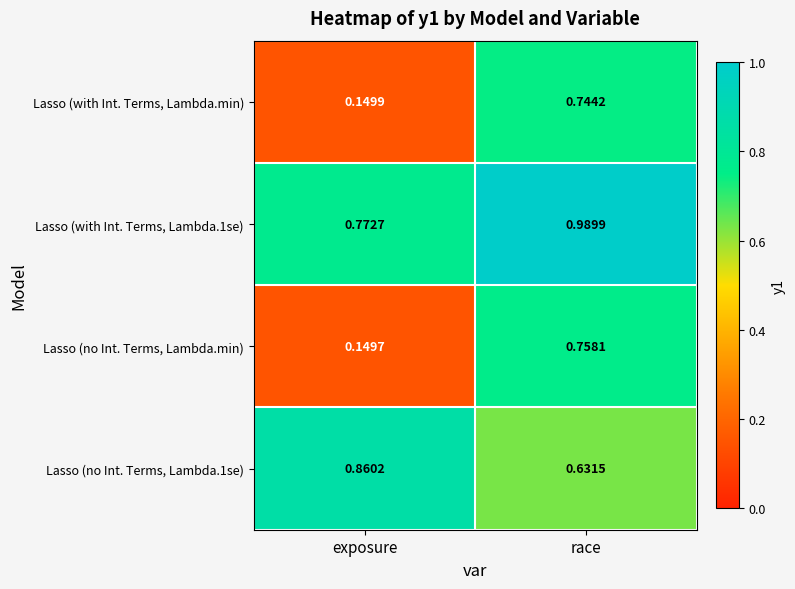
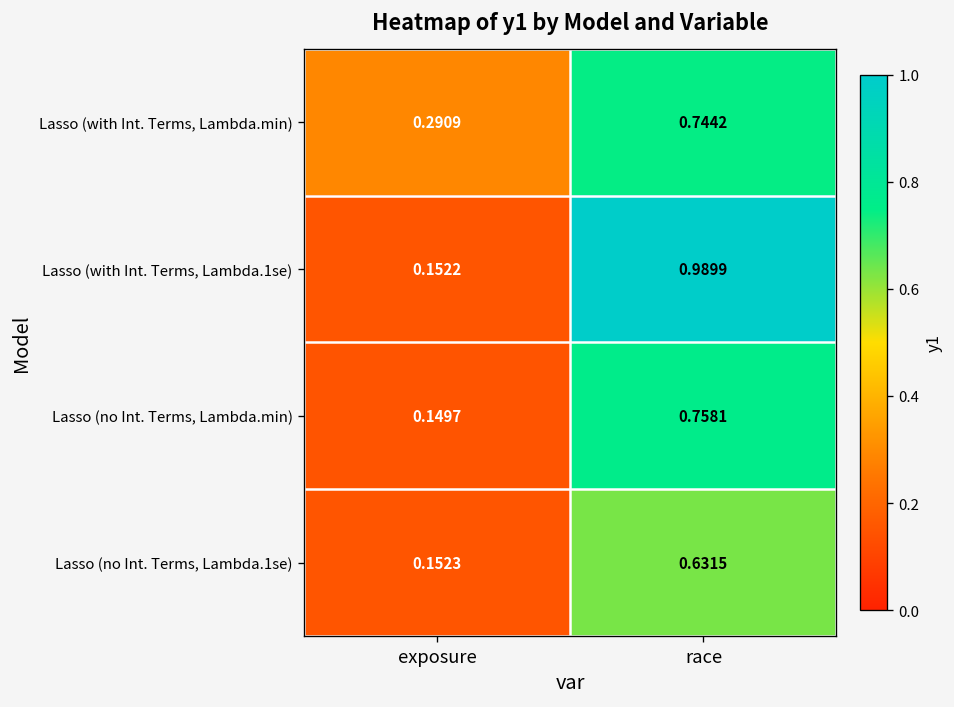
  {
    "Lasso (with Int. Terms, Lambda.min)": {
-     "exposure": 0.1499,
+     "exposure": 0.2909,
      "race": 0.7442
    },
    "Lasso (with Int. Terms, Lambda.1se)": {
-     "exposure": 0.7727,
+     "exposure": 0.1522,
      "race": 0.9899
    },
    "Lasso (no Int. Terms, Lambda.min)": {
      "exposure": 0.1497,
      "race": 0.7581
    },
    "Lasso (no Int. Terms, Lambda.1se)": {
-     "exposure": 0.8602,
+     "exposure": 0.1523,
      "race": 0.6315
    }
  }
